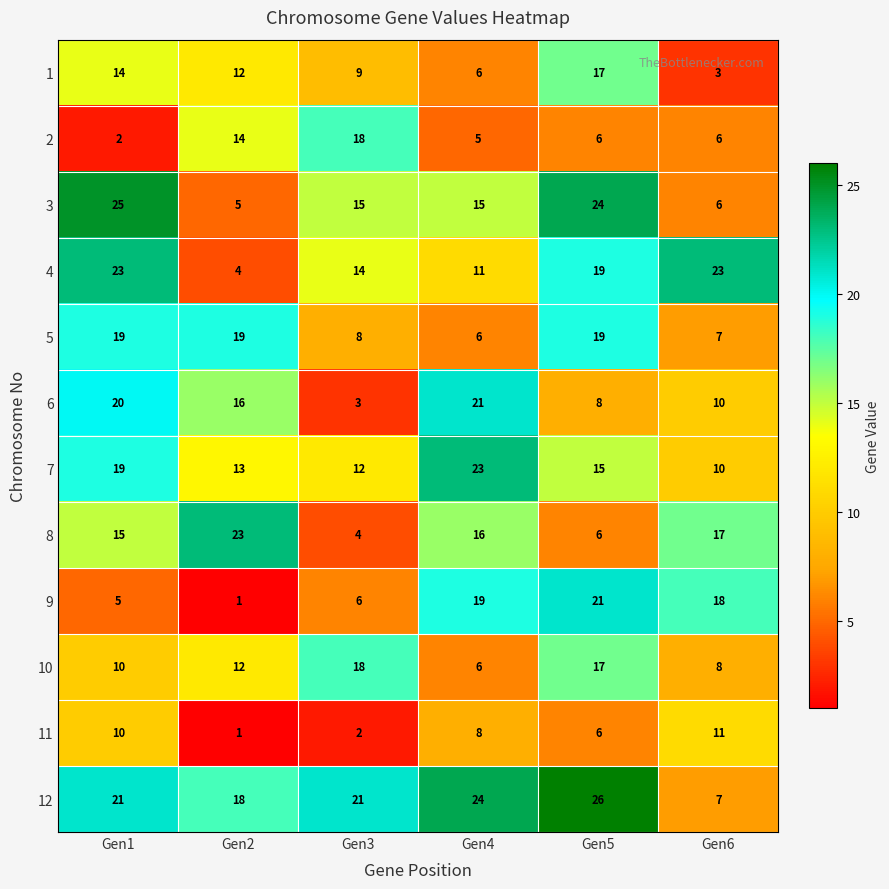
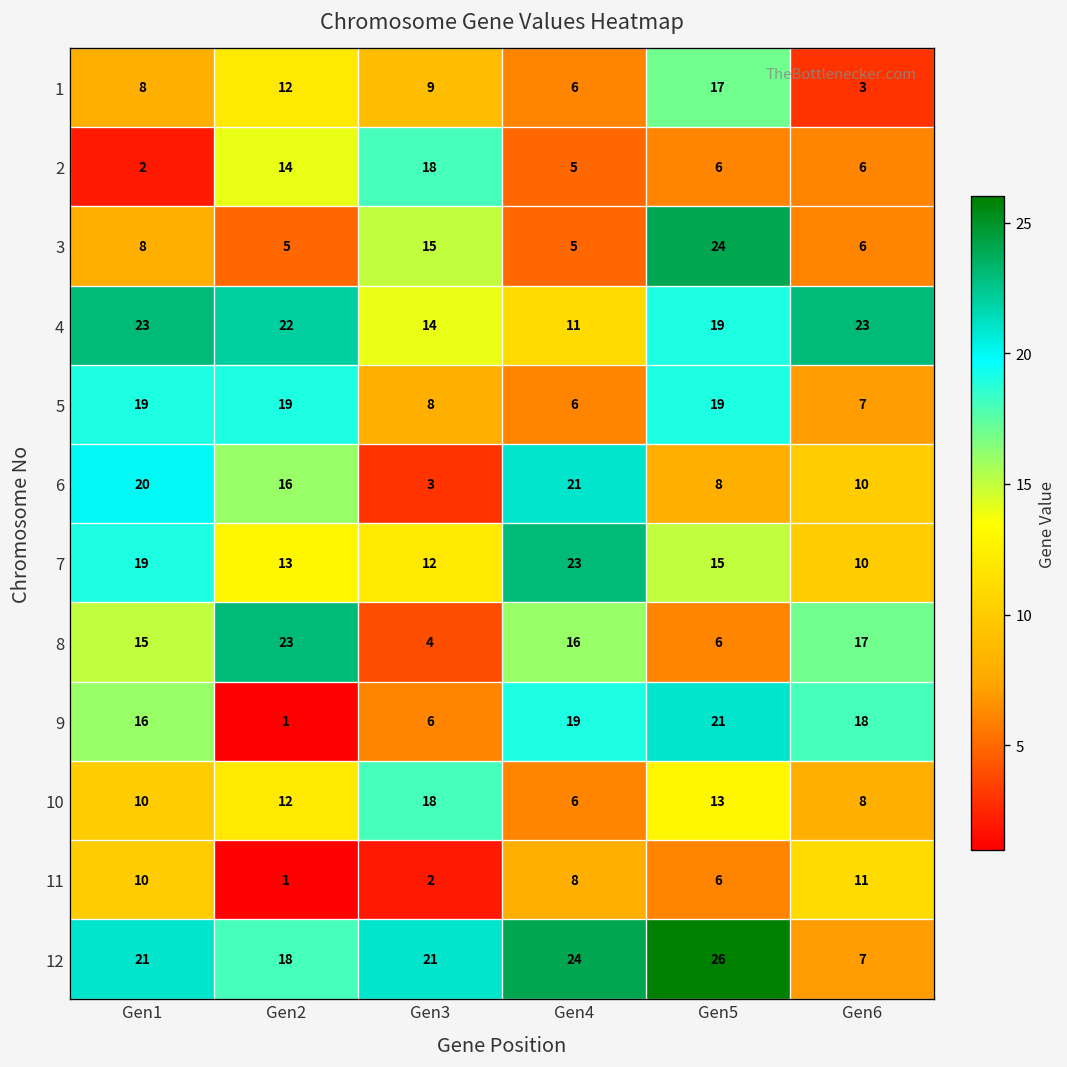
  {
    "1": {
-     "Gen1": 14,
+     "Gen1": 8,
      "Gen2": 12,
      "Gen3": 9,
      "Gen4": 6,
      "Gen5": 17
    },
    "2": {
      "Gen1": 2,
      "Gen2": 14,
      "Gen3": 18,
      "Gen4": 5,
      "Gen5": 6,
      "Gen6": 6
    },
    "3": {
-     "Gen1": 25,
+     "Gen1": 8,
      "Gen2": 5,
      "Gen3": 15,
-     "Gen4": 15,
+     "Gen4": 5,
      "Gen5": 24,
      "Gen6": 6
    },
    "4": {
      "Gen1": 23,
-     "Gen2": 4,
+     "Gen2": 22,
      "Gen3": 14,
      "Gen4": 11,
      "Gen5": 19,
      "Gen6": 23
    },
    "5": {
      "Gen1": 19,
      "Gen2": 19,
      "Gen3": 8,
      "Gen4": 6,
      "Gen5": 19,
      "Gen6": 7
    },
    "6": {
      "Gen1": 20,
      "Gen2": 16,
      "Gen3": 3,
      "Gen4": 21,
      "Gen5": 8,
      "Gen6": 10
    },
    "7": {
      "Gen1": 19,
      "Gen2": 13,
      "Gen3": 12,
      "Gen4": 23,
      "Gen5": 15,
      "Gen6": 10
    },
    "8": {
      "Gen1": 15,
      "Gen2": 23,
      "Gen3": 4,
      "Gen4": 16,
      "Gen5": 6,
      "Gen6": 17
    },
    "9": {
-     "Gen1": 5,
+     "Gen1": 16,
      "Gen2": 1,
      "Gen3": 6,
      "Gen4": 19,
      "Gen5": 21,
      "Gen6": 18
    },
    "10": {
      "Gen1": 10,
      "Gen2": 12,
      "Gen3": 18,
      "Gen4": 6,
-     "Gen5": 17,
+     "Gen5": 13,
      "Gen6": 8
    },
    "11": {
      "Gen1": 10,
      "Gen2": 1,
      "Gen3": 2,
      "Gen4": 8,
      "Gen5": 6,
      "Gen6": 11
    },
    "12": {
      "Gen1": 21,
      "Gen2": 18,
      "Gen3": 21,
      "Gen4": 24,
      "Gen5": 26,
      "Gen6": 7
    }
  }
